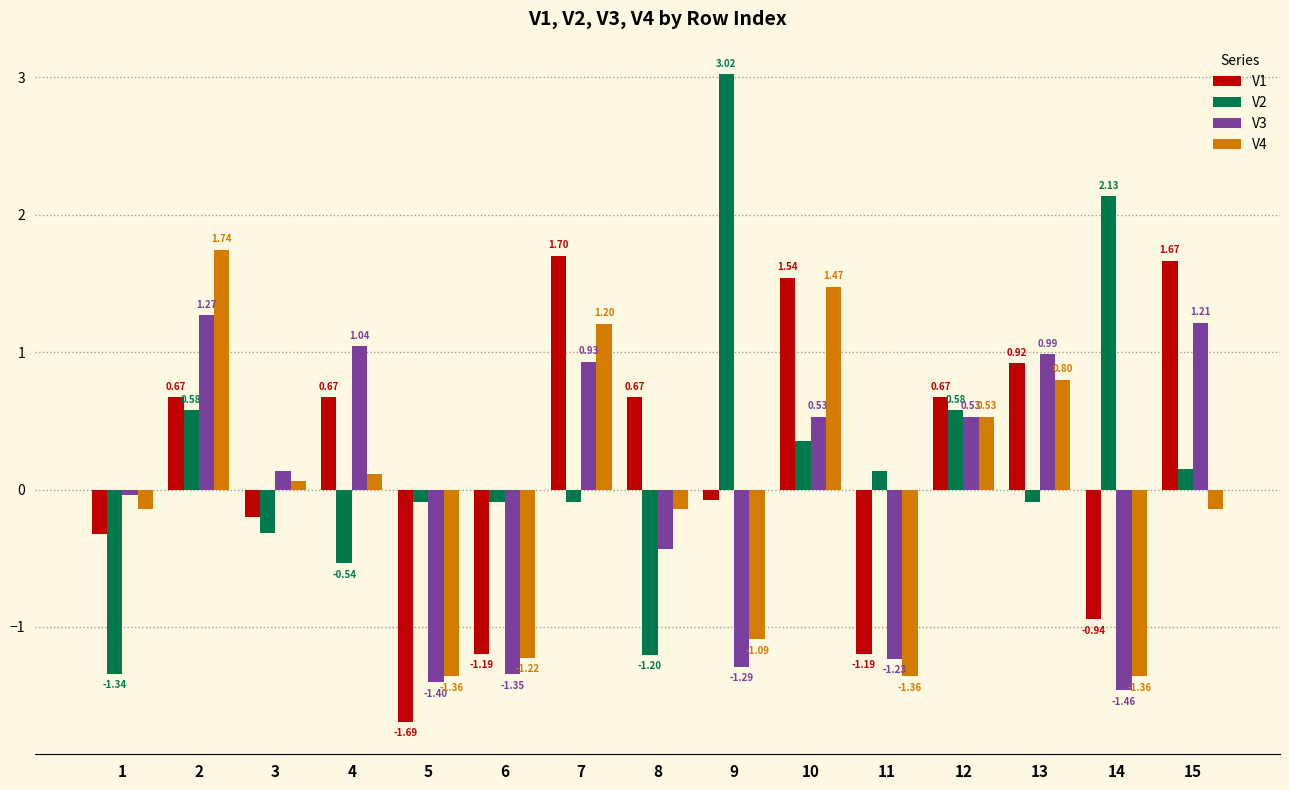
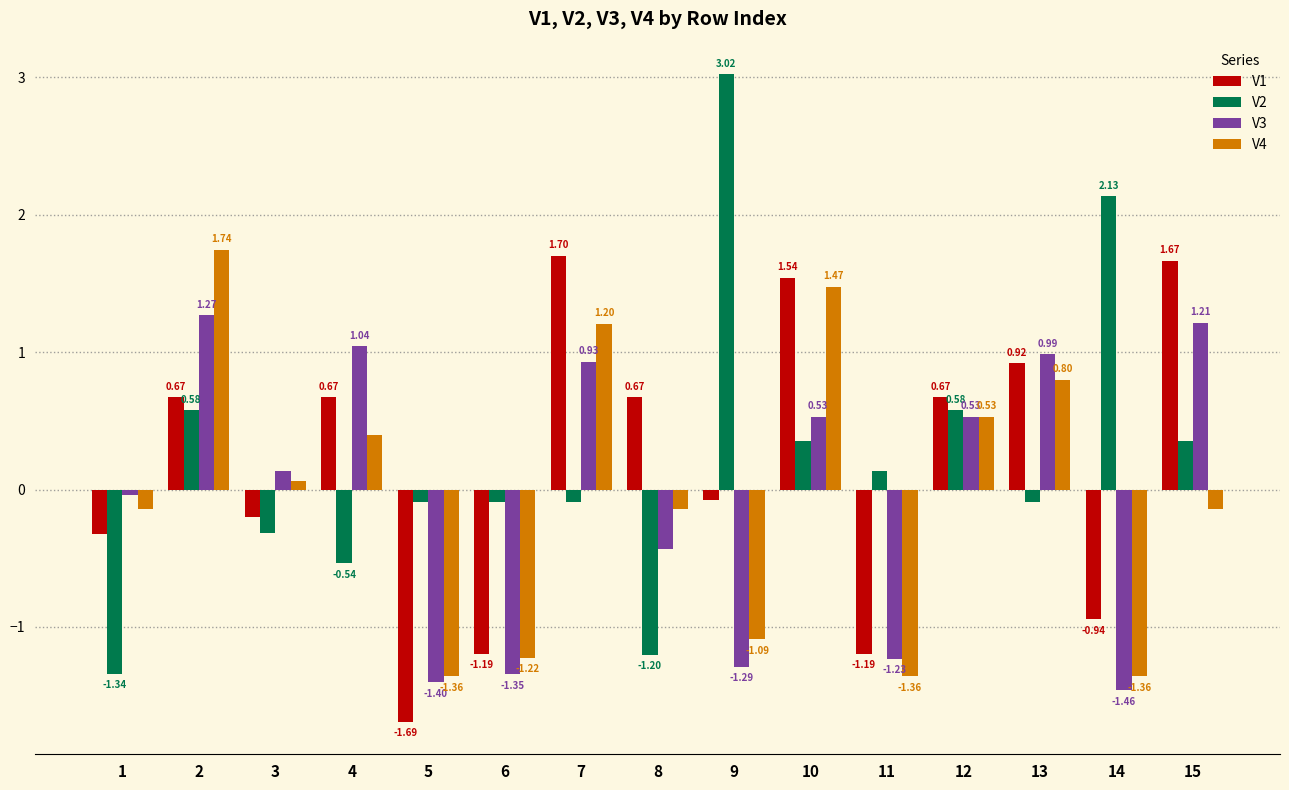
  {
    "V1": {
      "2": 0.67,
      "4": 0.67,
      "5": -1.69,
      "6": -1.19,
      "7": 1.70,
      "8": 0.67,
      "10": 1.54,
      "11": -1.19,
      "12": 0.67,
      "13": 0.92,
      "14": -0.94,
      "15": 1.67
    },
    "V2": {
      "3": -0.31,
      "5": -0.09,
      "6": -0.09,
      "7": -0.09,
      "10": 0.35,
      "11": 0.13,
      "13": -0.09,
-     "15": 0.15
+     "15": 0.35
    },
    "V3": {
      "2": 1.27,
      "4": 1.04,
      "6": -1.35,
      "7": 0.93,
      "9": -1.29,
      "10": 0.53,
      "11": -1.23,
      "13": 0.99,
      "14": -1.46,
      "15": 1.21
    },
    "V4": {
      "1": -0.14,
      "3": 0.06,
-     "4": 0.11,
+     "4": 0.39,
      "8": -0.14,
      "15": -0.14
    }
  }
